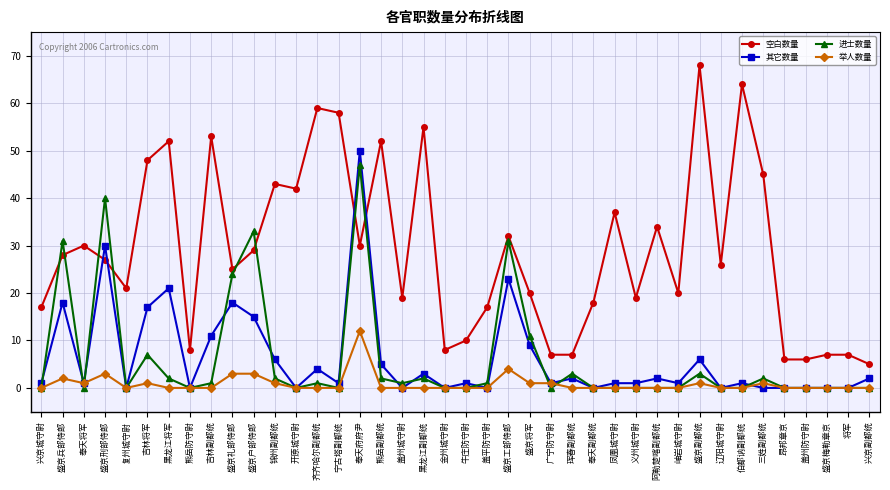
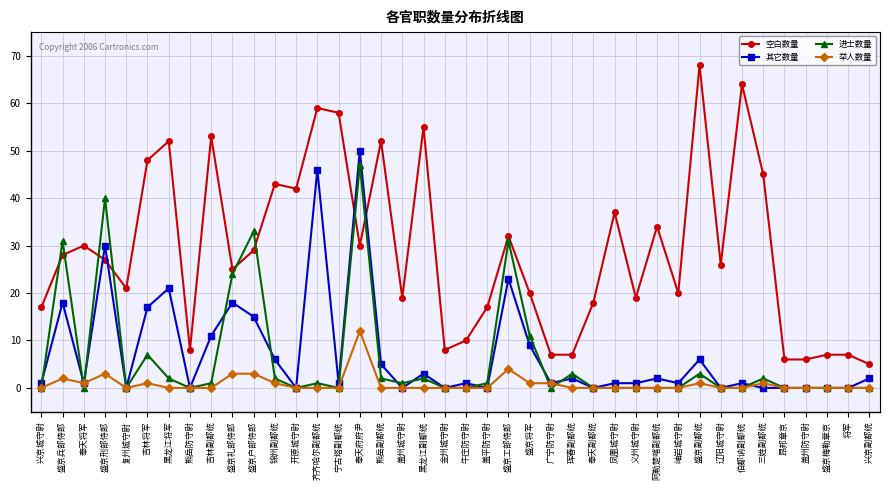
  {
    "空白数量": {
      "兴京城守尉": 17,
      "盛京兵部侍郎": 28,
      "奉天将军": 30,
      "盛京刑部侍郎": 27,
      "复州城守尉": 21,
      "吉林将军": 48,
      "黑龙江将军": 52,
      "熊岳防守尉": 8,
      "吉林副都统": 53,
      "盛京礼部侍郎": 25,
      "盛京户部侍郎": 29,
      "锦州副都统": 43,
      "开原城守尉": 42,
      "齐齐哈尔副都统": 59,
      "宁古塔副都统": 58,
      "奉天府府尹": 30,
      "熊岳副都统": 52,
      "盖州城守尉": 19,
      "黑龙江副都统": 55,
      "金州城守尉": 8,
      "牛庄防守尉": 10,
      "盖平防守尉": 17,
      "盛京工部侍郎": 32,
      "盛京将军": 20,
      "广宁防守尉": 7,
      "珲春副都统": 7,
      "奉天副都统": 18,
      "凤凰城守尉": 37,
      "义州城守尉": 19,
      "阿勒楚喀副都统": 34,
      "岫岩城守尉": 20,
      "盛京副都统": 68,
      "辽阳城守尉": 26,
      "伯都讷副都统": 64,
      "三姓副都统": 45,
      "昂邦章京": 6,
      "盖州防守尉": 6,
      "盛京梅勒章京": 7,
      "将军": 7,
      "兴京副都统": 5
    },
    "其它数量": {
      "兴京城守尉": 1,
      "盛京兵部侍郎": 18,
      "盛京刑部侍郎": 30,
      "吉林将军": 17,
      "黑龙江将军": 21,
      "吉林副都统": 11,
      "盛京礼部侍郎": 18,
      "盛京户部侍郎": 15,
      "锦州副都统": 6,
-     "齐齐哈尔副都统": 4,
+     "齐齐哈尔副都统": 46,
      "宁古塔副都统": 1,
      "奉天府府尹": 50,
      "熊岳副都统": 5,
      "黑龙江副都统": 3,
      "牛庄防守尉": 1,
      "盛京工部侍郎": 23,
      "盛京将军": 9,
      "珲春副都统": 2,
      "凤凰城守尉": 1,
      "义州城守尉": 1,
      "阿勒楚喀副都统": 2,
      "岫岩城守尉": 1,
      "盛京副都统": 6,
      "伯都讷副都统": 1,
      "三姓副都统": 0,
      "兴京副都统": 2
    },
    "进士数量": {
      "盛京兵部侍郎": 31,
      "奉天将军": 0,
      "盛京刑部侍郎": 40,
      "吉林将军": 7,
      "黑龙江将军": 2,
      "吉林副都统": 1,
      "盛京礼部侍郎": 24,
      "盛京户部侍郎": 33,
      "锦州副都统": 2,
      "齐齐哈尔副都统": 1,
      "奉天府府尹": 47,
      "熊岳副都统": 2,
      "盖州城守尉": 1,
      "黑龙江副都统": 2,
      "盖平防守尉": 1,
      "盛京工部侍郎": 31,
      "盛京将军": 11,
      "广宁防守尉": 0,
      "珲春副都统": 3,
      "盛京副都统": 3,
      "三姓副都统": 2
    },
    "举人数量": {
      "盛京兵部侍郎": 2,
      "盛京刑部侍郎": 3,
      "吉林将军": 1,
      "黑龙江将军": 0,
      "吉林副都统": 0,
      "盛京礼部侍郎": 3,
      "盛京户部侍郎": 3,
      "锦州副都统": 1,
      "齐齐哈尔副都统": 0,
      "奉天府府尹": 12,
      "熊岳副都统": 0,
      "黑龙江副都统": 0,
      "盛京工部侍郎": 4,
      "盛京将军": 1,
      "珲春副都统": 0,
      "盛京副都统": 1,
      "三姓副都统": 1
    }
  }
